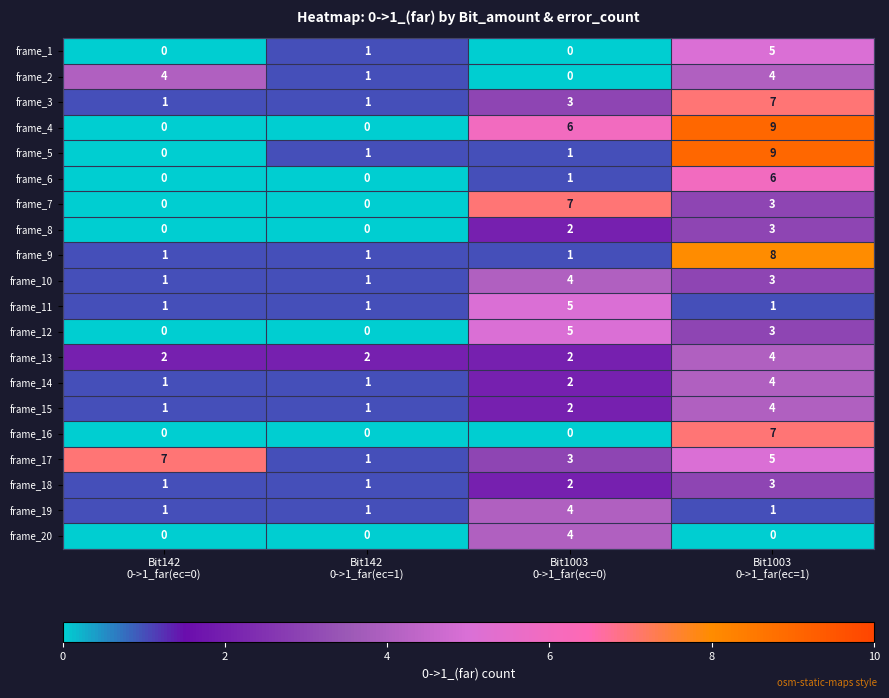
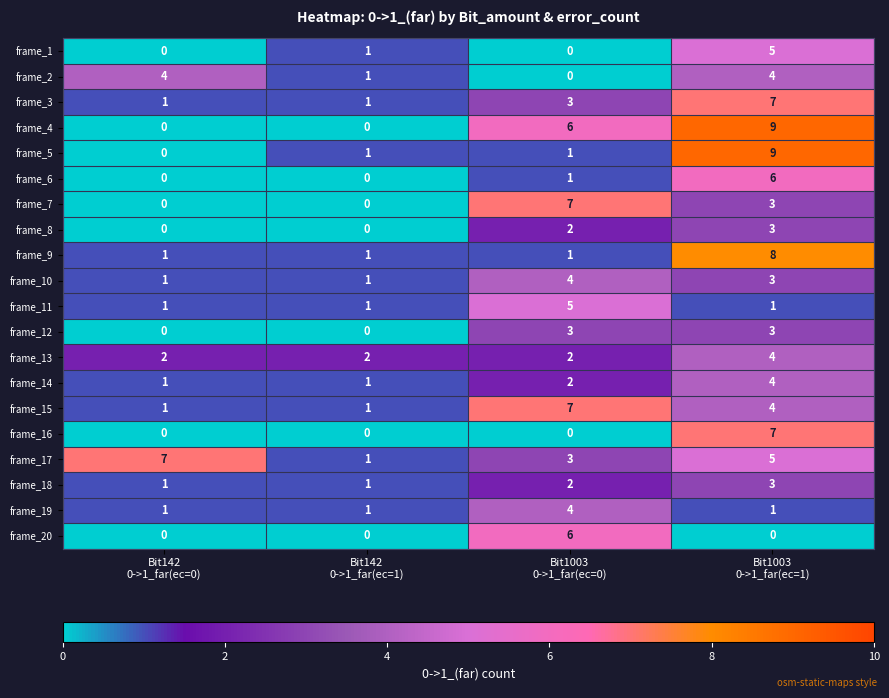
  {
    "frame_1": {
      "Bit142 0->1_far(ec=0)": 0,
      "Bit142 0->1_far(ec=1)": 1,
      "Bit1003 0->1_far(ec=0)": 0,
      "Bit1003 0->1_far(ec=1)": 5
    },
    "frame_2": {
      "Bit142 0->1_far(ec=0)": 4,
      "Bit142 0->1_far(ec=1)": 1,
      "Bit1003 0->1_far(ec=0)": 0,
      "Bit1003 0->1_far(ec=1)": 4
    },
    "frame_3": {
      "Bit142 0->1_far(ec=0)": 1,
      "Bit142 0->1_far(ec=1)": 1,
      "Bit1003 0->1_far(ec=0)": 3,
      "Bit1003 0->1_far(ec=1)": 7
    },
    "frame_4": {
      "Bit142 0->1_far(ec=0)": 0,
      "Bit142 0->1_far(ec=1)": 0,
      "Bit1003 0->1_far(ec=0)": 6,
      "Bit1003 0->1_far(ec=1)": 9
    },
    "frame_5": {
      "Bit142 0->1_far(ec=0)": 0,
      "Bit142 0->1_far(ec=1)": 1,
      "Bit1003 0->1_far(ec=0)": 1,
      "Bit1003 0->1_far(ec=1)": 9
    },
    "frame_6": {
      "Bit142 0->1_far(ec=0)": 0,
      "Bit142 0->1_far(ec=1)": 0,
      "Bit1003 0->1_far(ec=0)": 1,
      "Bit1003 0->1_far(ec=1)": 6
    },
    "frame_7": {
      "Bit142 0->1_far(ec=0)": 0,
      "Bit142 0->1_far(ec=1)": 0,
      "Bit1003 0->1_far(ec=0)": 7,
      "Bit1003 0->1_far(ec=1)": 3
    },
    "frame_8": {
      "Bit142 0->1_far(ec=0)": 0,
      "Bit142 0->1_far(ec=1)": 0,
      "Bit1003 0->1_far(ec=0)": 2,
      "Bit1003 0->1_far(ec=1)": 3
    },
    "frame_9": {
      "Bit142 0->1_far(ec=0)": 1,
      "Bit142 0->1_far(ec=1)": 1,
      "Bit1003 0->1_far(ec=0)": 1,
      "Bit1003 0->1_far(ec=1)": 8
    },
    "frame_10": {
      "Bit142 0->1_far(ec=0)": 1,
      "Bit142 0->1_far(ec=1)": 1,
      "Bit1003 0->1_far(ec=0)": 4,
      "Bit1003 0->1_far(ec=1)": 3
    },
    "frame_11": {
      "Bit142 0->1_far(ec=0)": 1,
      "Bit142 0->1_far(ec=1)": 1,
      "Bit1003 0->1_far(ec=0)": 5,
      "Bit1003 0->1_far(ec=1)": 1
    },
    "frame_12": {
      "Bit142 0->1_far(ec=0)": 0,
      "Bit142 0->1_far(ec=1)": 0,
-     "Bit1003 0->1_far(ec=0)": 5,
+     "Bit1003 0->1_far(ec=0)": 3,
      "Bit1003 0->1_far(ec=1)": 3
    },
    "frame_13": {
      "Bit142 0->1_far(ec=0)": 2,
      "Bit142 0->1_far(ec=1)": 2,
      "Bit1003 0->1_far(ec=0)": 2,
      "Bit1003 0->1_far(ec=1)": 4
    },
    "frame_14": {
      "Bit142 0->1_far(ec=0)": 1,
      "Bit142 0->1_far(ec=1)": 1,
      "Bit1003 0->1_far(ec=0)": 2,
      "Bit1003 0->1_far(ec=1)": 4
    },
    "frame_15": {
      "Bit142 0->1_far(ec=0)": 1,
      "Bit142 0->1_far(ec=1)": 1,
-     "Bit1003 0->1_far(ec=0)": 2,
+     "Bit1003 0->1_far(ec=0)": 7,
      "Bit1003 0->1_far(ec=1)": 4
    },
    "frame_16": {
      "Bit142 0->1_far(ec=0)": 0,
      "Bit142 0->1_far(ec=1)": 0,
      "Bit1003 0->1_far(ec=0)": 0,
      "Bit1003 0->1_far(ec=1)": 7
    },
    "frame_17": {
      "Bit142 0->1_far(ec=0)": 7,
      "Bit142 0->1_far(ec=1)": 1,
      "Bit1003 0->1_far(ec=0)": 3,
      "Bit1003 0->1_far(ec=1)": 5
    },
    "frame_18": {
      "Bit142 0->1_far(ec=0)": 1,
      "Bit142 0->1_far(ec=1)": 1,
      "Bit1003 0->1_far(ec=0)": 2,
      "Bit1003 0->1_far(ec=1)": 3
    },
    "frame_19": {
      "Bit142 0->1_far(ec=0)": 1,
      "Bit142 0->1_far(ec=1)": 1,
      "Bit1003 0->1_far(ec=0)": 4,
      "Bit1003 0->1_far(ec=1)": 1
    },
    "frame_20": {
      "Bit142 0->1_far(ec=0)": 0,
      "Bit142 0->1_far(ec=1)": 0,
-     "Bit1003 0->1_far(ec=0)": 4,
+     "Bit1003 0->1_far(ec=0)": 6,
      "Bit1003 0->1_far(ec=1)": 0
    }
  }
